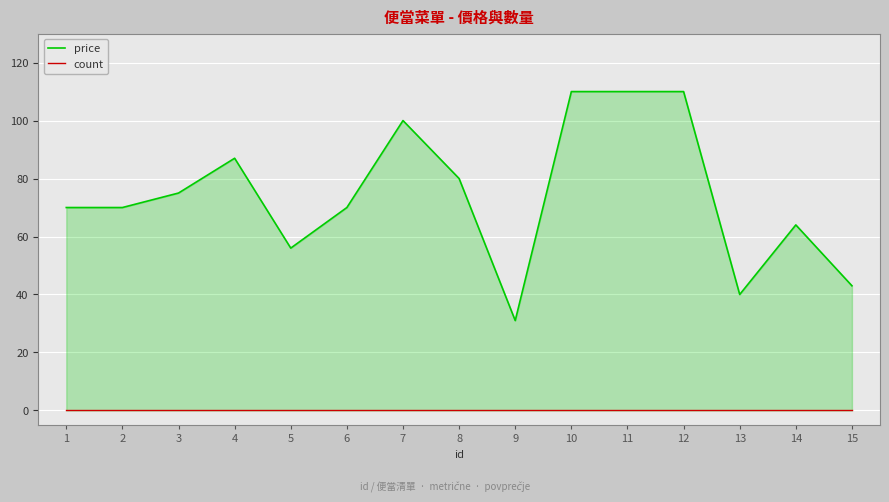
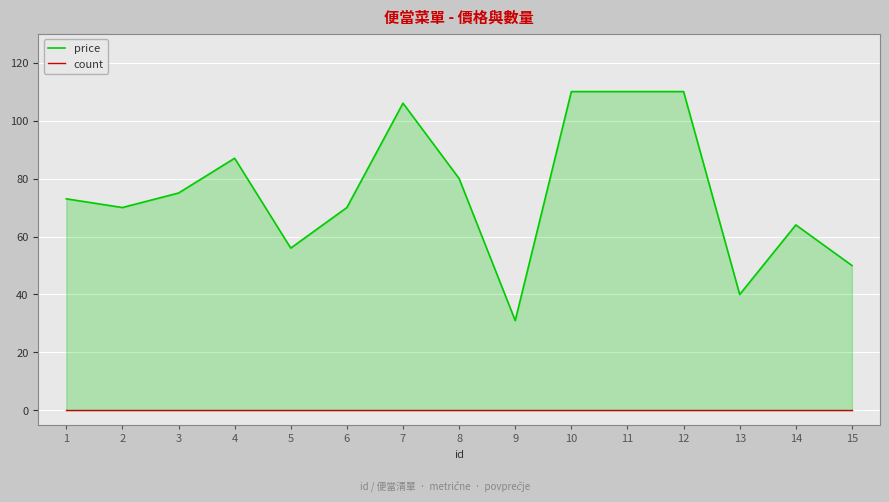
  {
    "price": {
-     "1": 70,
+     "1": 73,
      "2": 70,
      "3": 75,
      "4": 87,
      "5": 56,
      "6": 70,
-     "7": 100,
+     "7": 106,
      "8": 80,
      "9": 31,
      "10": 110,
      "11": 110,
      "12": 110,
      "13": 40,
      "14": 64,
-     "15": 43
+     "15": 50
    },
    "count": {
      "1": 0,
      "2": 0,
      "3": 0,
      "4": 0,
      "5": 0,
      "6": 0,
      "7": 0,
      "8": 0,
      "9": 0,
      "10": 0,
      "11": 0,
      "12": 0,
      "13": 0,
      "14": 0,
      "15": 0
    }
  }
